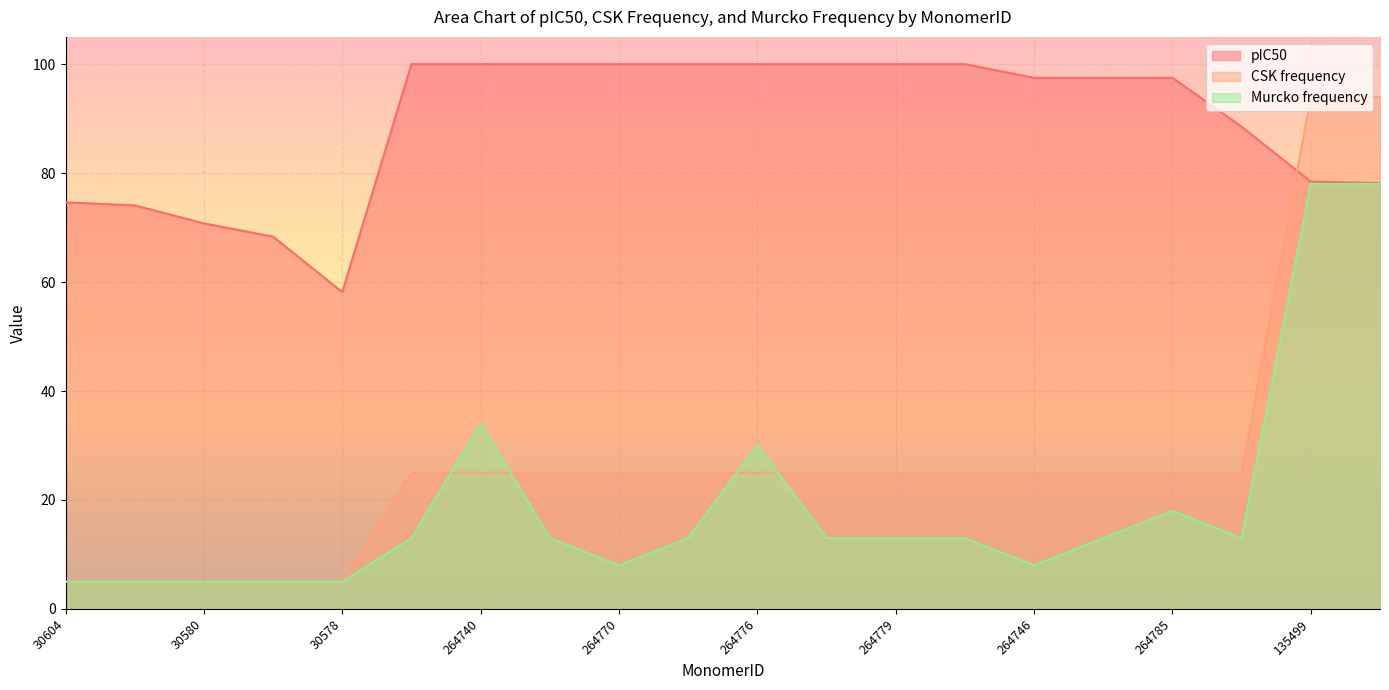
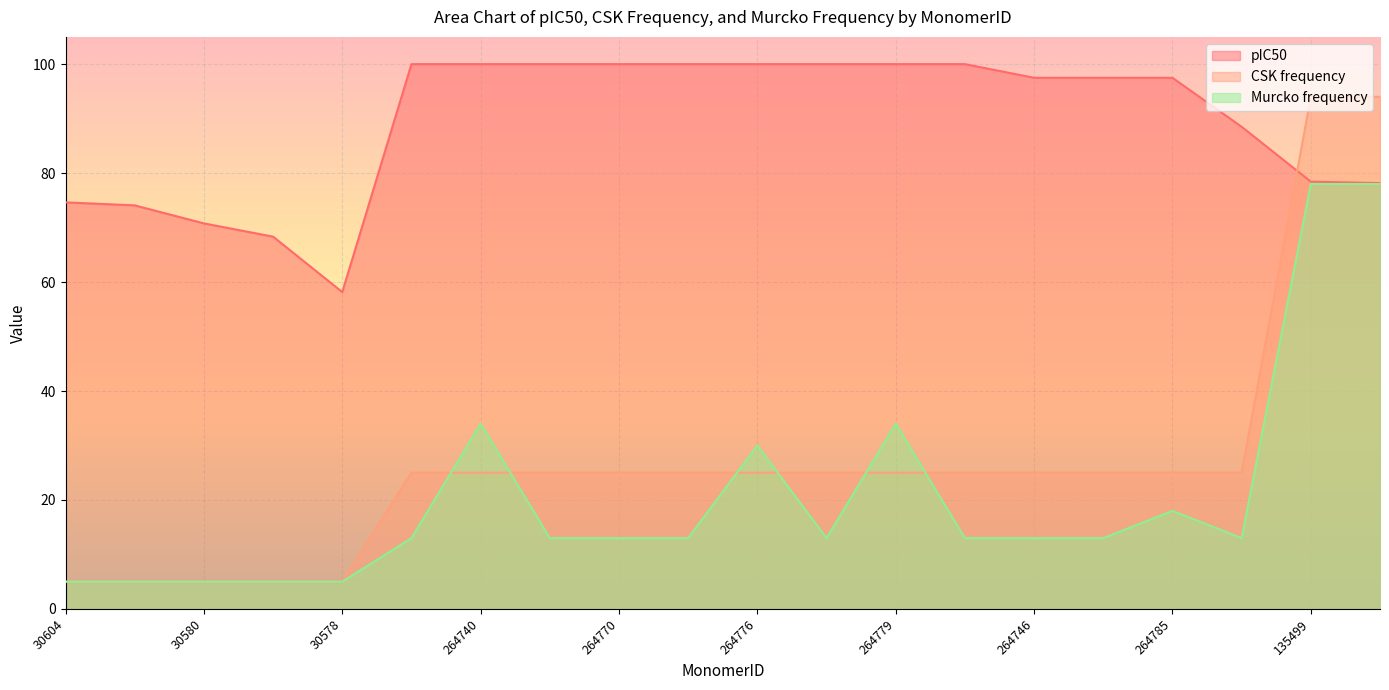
  {
    "Murcko frequency": {
      "264740": 34,
-     "264770": 8,
+     "264770": 13,
      "264776": 30,
-     "264779": 13,
-     "264746": 8,
+     "264779": 34,
+     "264746": 13,
      "264785": 18
    }
  }
